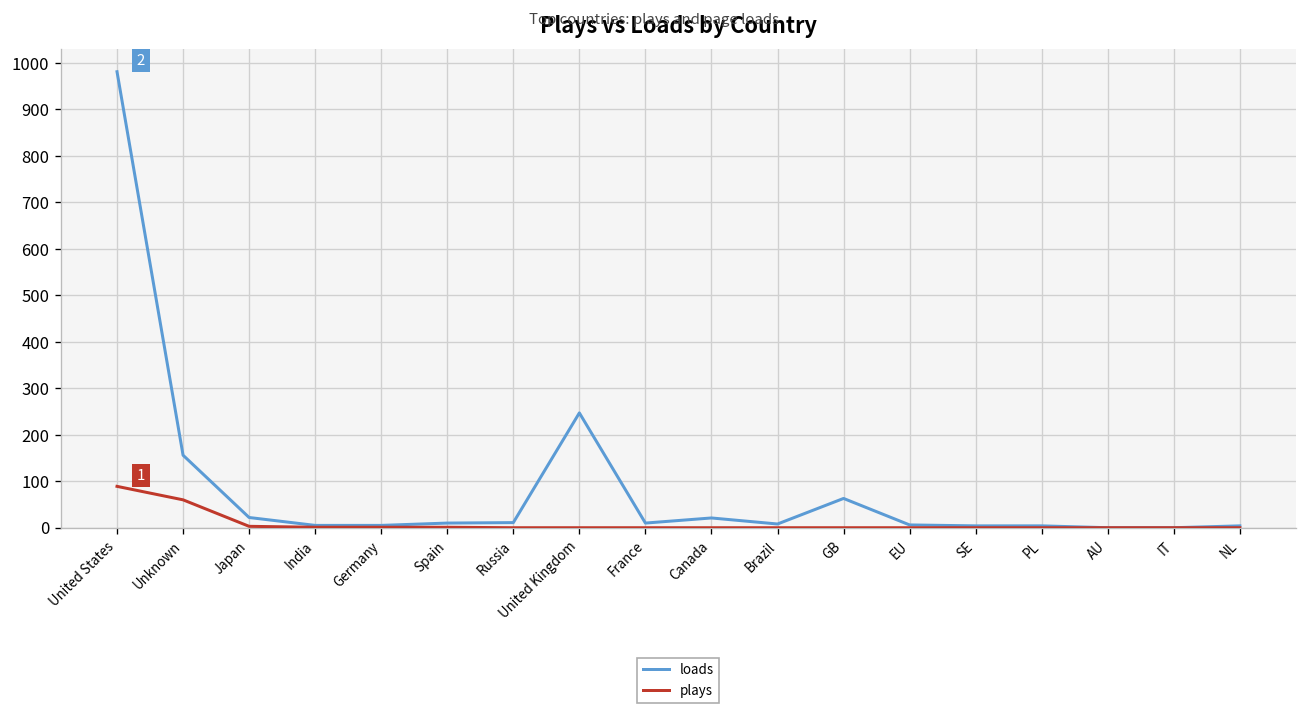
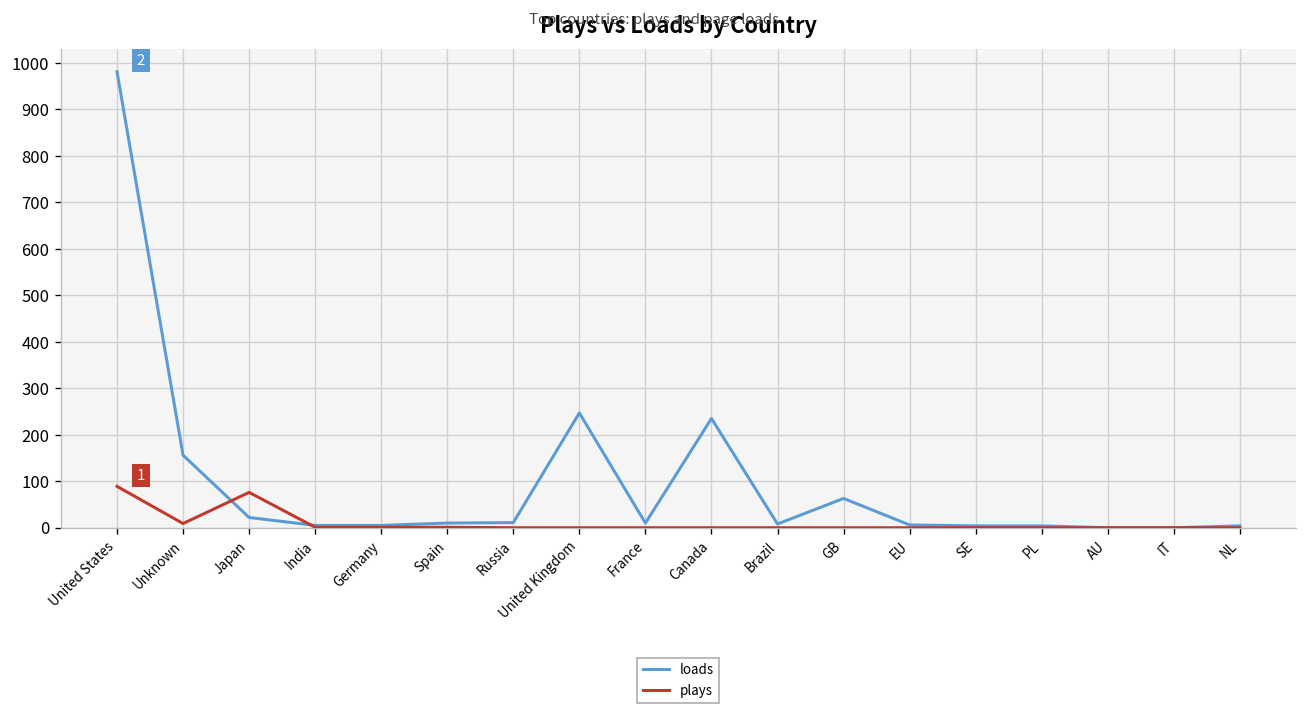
  {
    "loads": {
      "Unknown": 160,
      "Japan": 20,
      "Spain": 10,
      "Russia": 10,
      "United Kingdom": 250,
      "France": 10,
-     "Canada": 20,
+     "Canada": 240,
      "Brazil": 10,
      "GB": 60
    },
    "plays": {
-     "Unknown": 60,
-     "Japan": 0,
+     "Unknown": 10,
+     "Japan": 80,
      "Spain": 0,
      "Russia": 0,
      "United Kingdom": 0,
      "France": 0,
      "Canada": 0,
      "Brazil": 0,
      "GB": 0
    }
  }
